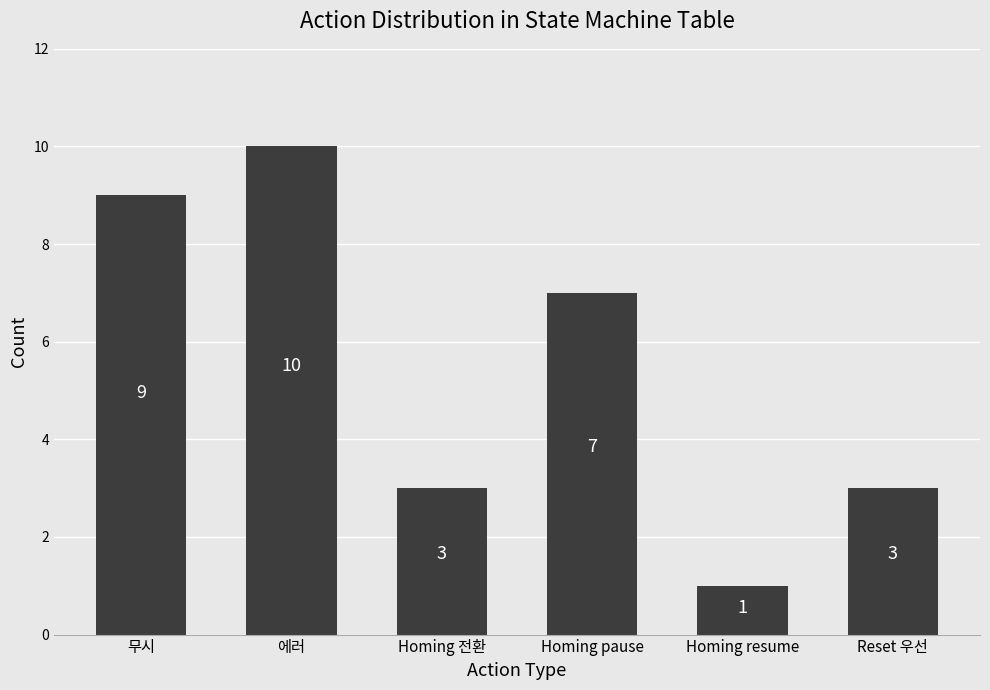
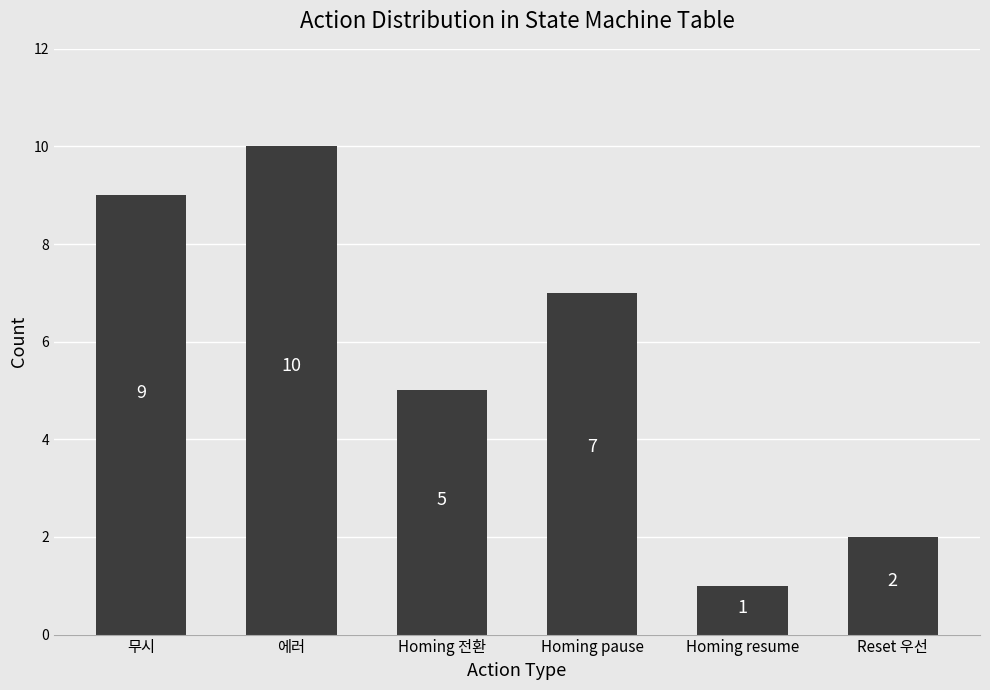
  {
    "무시": 9,
    "에러": 10,
-   "Homing 전환": 3,
+   "Homing 전환": 5,
    "Homing pause": 7,
    "Homing resume": 1,
-   "Reset 우선": 3
+   "Reset 우선": 2
  }
